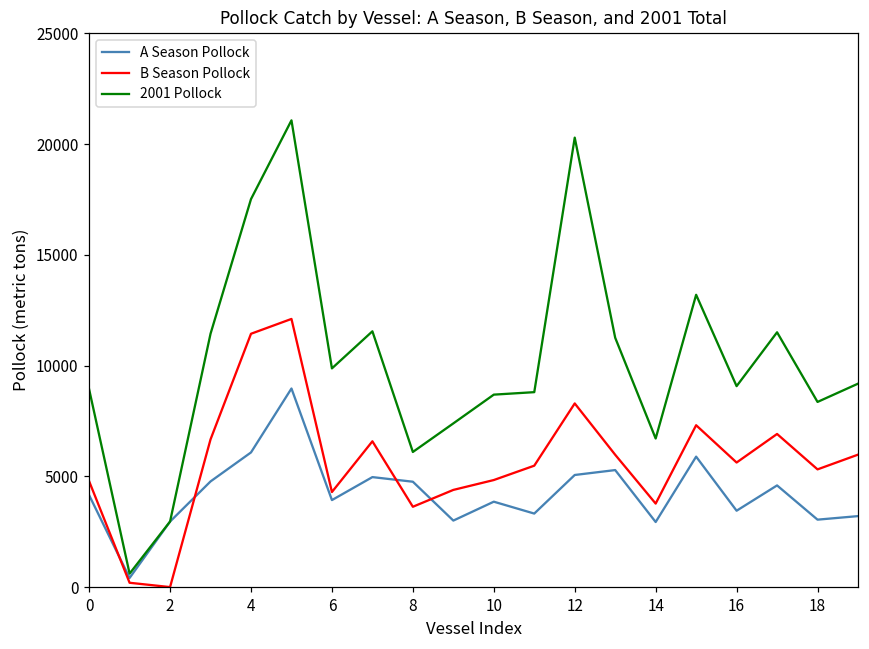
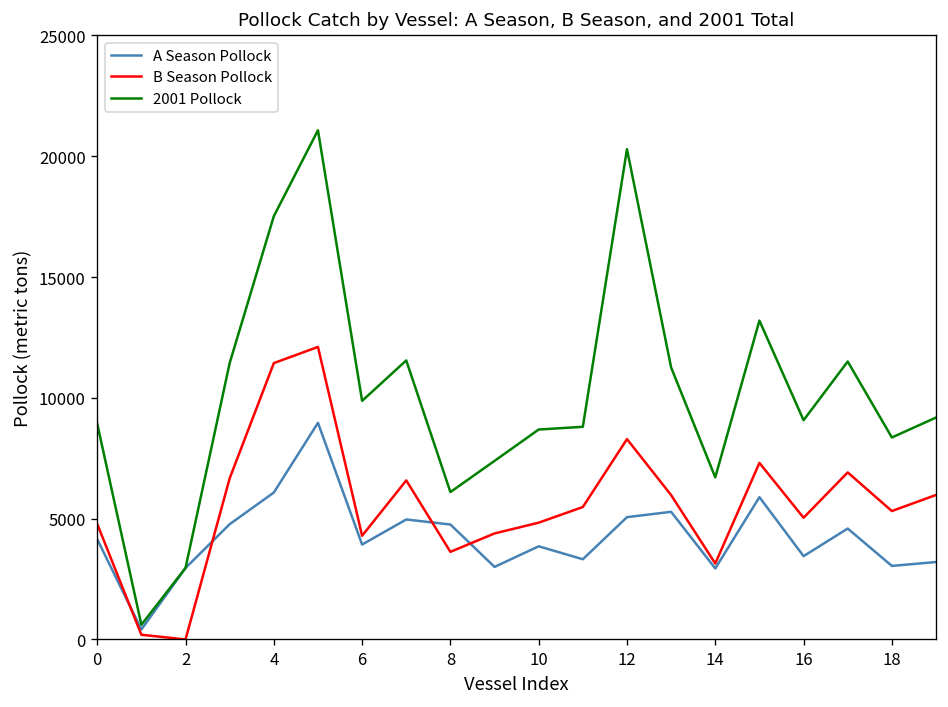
  {
    "A Season Pollock": {
      "0": 4200,
      "4": 6100,
      "6": 3900,
      "8": 4800,
      "10": 3900,
      "12": 5100,
      "14": 2900,
      "16": 3400,
      "18": 3000
    },
    "B Season Pollock": {
      "0": 4800,
      "2": 0,
      "4": 11400,
      "6": 4300,
      "8": 3600,
      "10": 4800,
      "12": 8300,
-     "14": 3800,
-     "16": 5600,
+     "14": 3100,
+     "16": 5000,
      "18": 5300
    },
    "2001 Pollock": {
      "0": 8900,
      "4": 17500,
      "6": 9900,
      "8": 6100,
      "10": 8700,
      "12": 20300,
      "14": 6700,
      "16": 9100,
      "18": 8400
    }
  }
